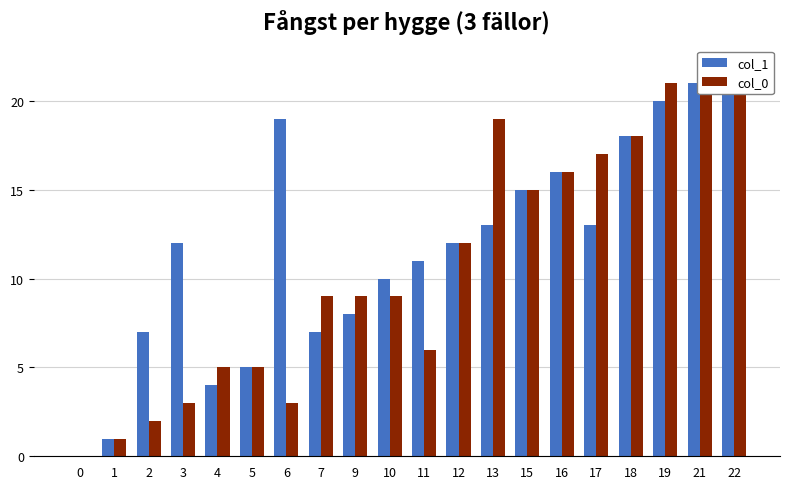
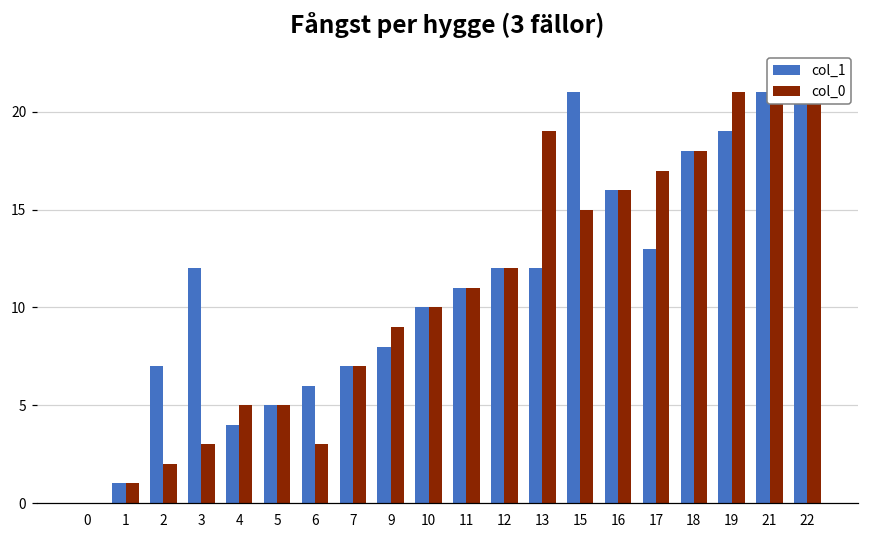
  {
    "col_1": {
      "0": 0,
      "1": 1,
      "2": 7,
      "3": 12,
      "4": 4,
      "5": 5,
-     "6": 19,
+     "6": 6,
      "7": 7,
      "9": 8,
      "10": 10,
      "11": 11,
      "12": 12,
-     "13": 13,
-     "15": 15,
+     "13": 12,
+     "15": 21,
      "16": 16,
      "17": 13,
      "18": 18,
-     "19": 20,
+     "19": 19,
      "21": 21
    },
    "col_0": {
      "0": 0,
      "1": 1,
      "2": 2,
      "3": 3,
      "4": 5,
      "5": 5,
      "6": 3,
-     "7": 9,
+     "7": 7,
      "9": 9,
-     "10": 9,
-     "11": 6,
+     "10": 10,
+     "11": 11,
      "12": 12,
      "13": 19,
      "15": 15,
      "16": 16,
      "17": 17,
      "18": 18,
      "19": 21
    }
  }
